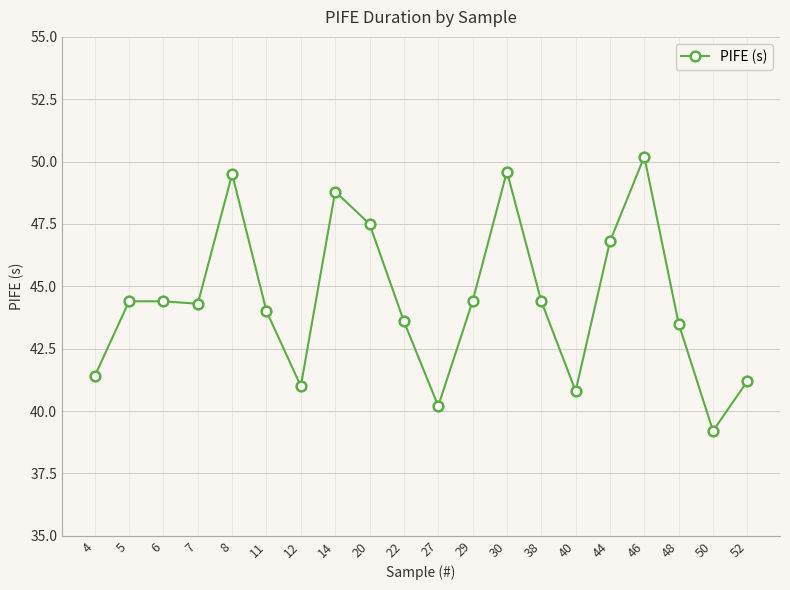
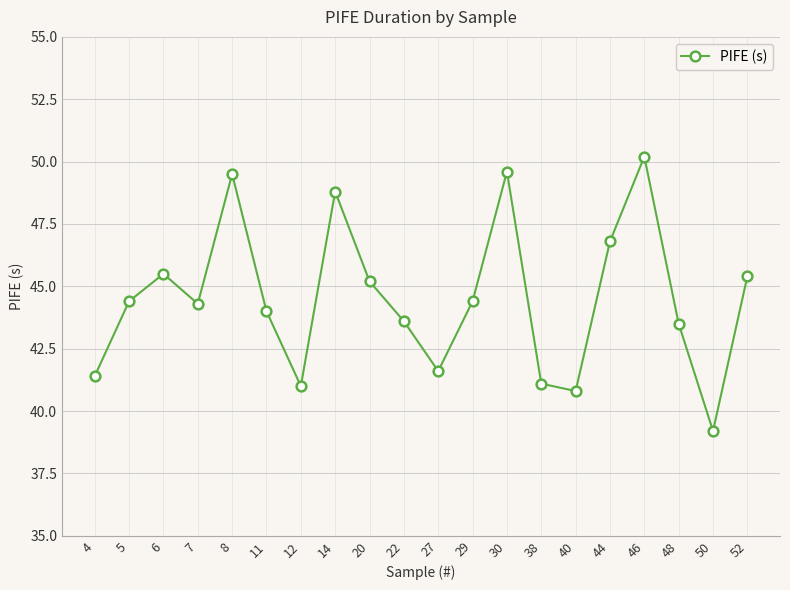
  {
    "4": 41.4,
    "5": 44.4,
-   "6": 44.4,
+   "6": 45.5,
    "7": 44.3,
    "8": 49.5,
    "11": 44.0,
    "12": 41.0,
    "14": 48.8,
-   "20": 47.5,
+   "20": 45.2,
    "22": 43.6,
-   "27": 40.2,
+   "27": 41.6,
    "29": 44.4,
    "30": 49.6,
-   "38": 44.4,
+   "38": 41.1,
    "40": 40.8,
    "44": 46.8,
    "46": 50.2,
    "48": 43.5,
    "50": 39.2,
-   "52": 41.2
+   "52": 45.4
  }
